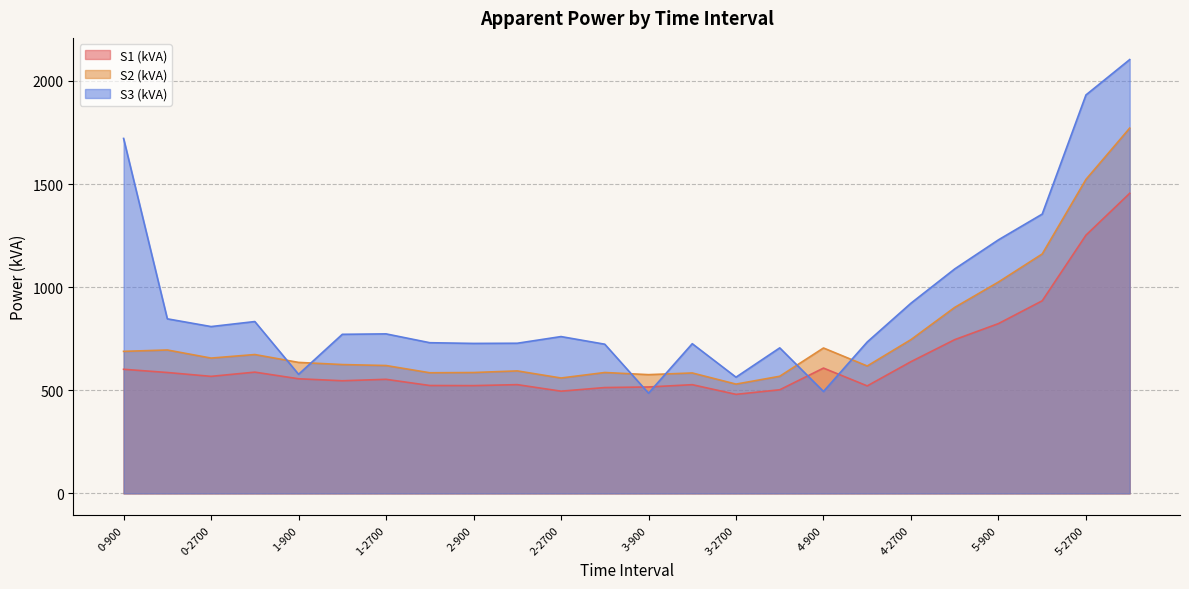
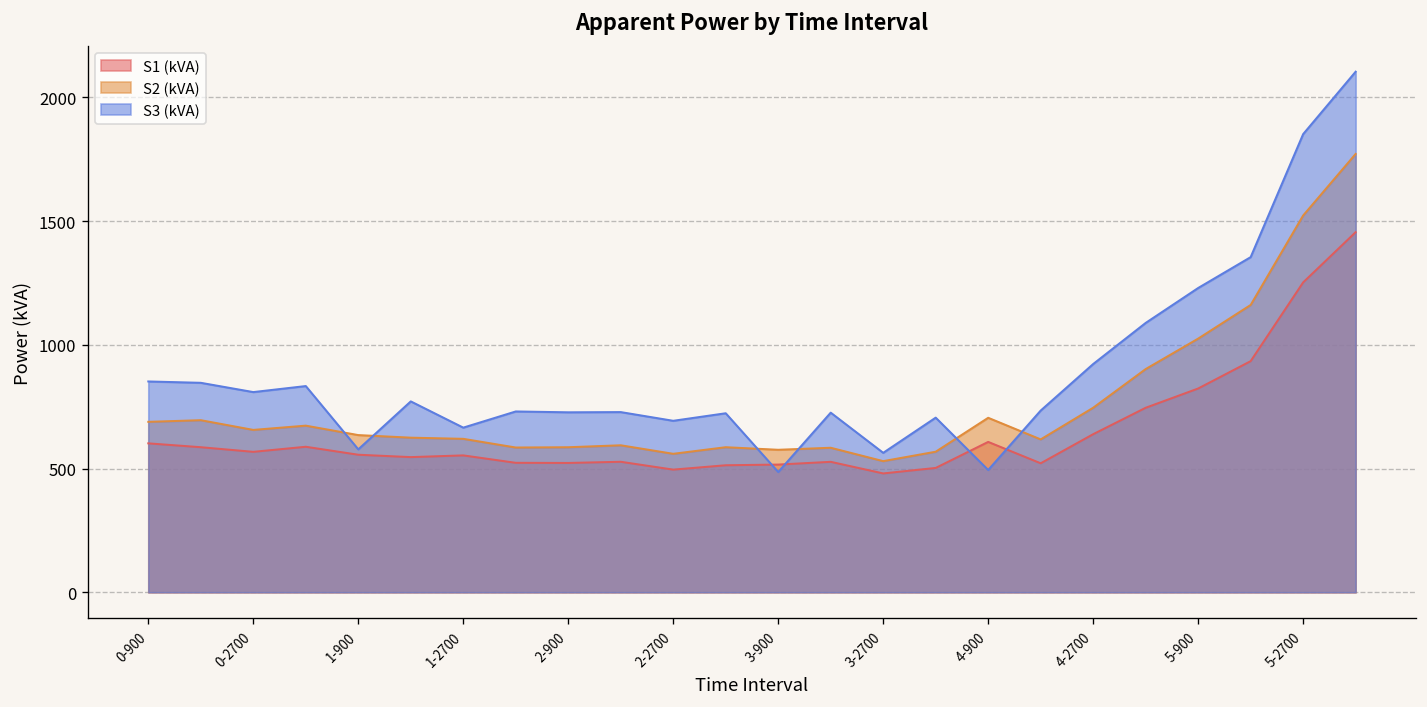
  {
    "S3 (kVA)": {
-     "0-900": 1720,
+     "0-900": 850,
      "0-2700": 810,
      "1-900": 580,
-     "1-2700": 770,
+     "1-2700": 670,
      "2-900": 730,
-     "2-2700": 760,
+     "2-2700": 690,
      "3-900": 490,
      "3-2700": 560,
      "4-900": 490,
      "4-2700": 920,
      "5-900": 1230,
-     "5-2700": 1930
+     "5-2700": 1850
    }
  }
